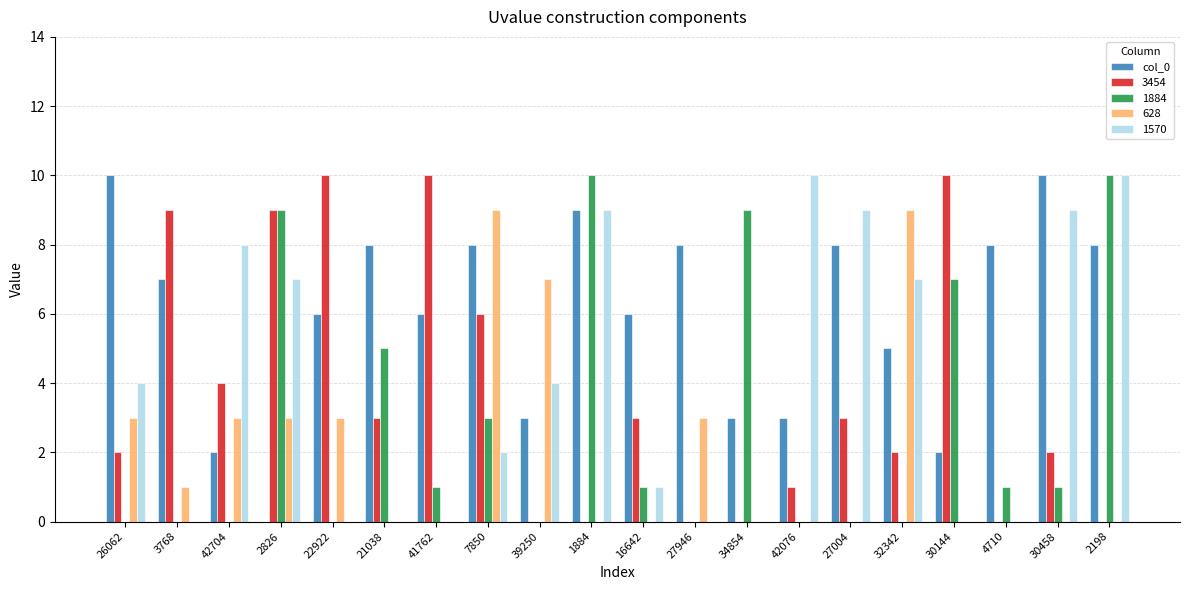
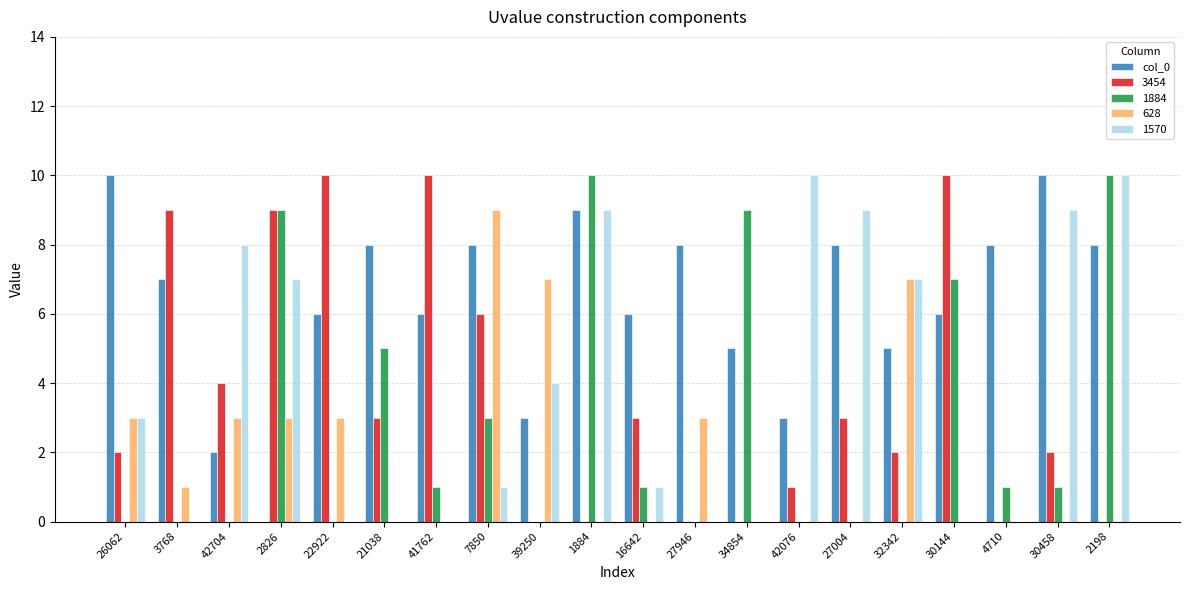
  {
    "col_0": {
      "26062": 10,
      "3768": 7,
      "42704": 2,
      "2826": 0,
      "22922": 6,
      "21038": 8,
      "41762": 6,
      "7850": 8,
      "39250": 3,
      "1884": 9,
      "16642": 6,
      "27946": 8,
-     "34854": 3,
+     "34854": 5,
      "42076": 3,
      "27004": 8,
      "32342": 5,
-     "30144": 2,
+     "30144": 6,
      "4710": 8,
      "30458": 10,
      "2198": 8
    },
    "3454": {
      "26062": 2,
      "3768": 9,
      "42704": 4,
      "2826": 9,
      "22922": 10,
      "21038": 3,
      "41762": 10,
      "7850": 6,
      "39250": 0,
      "1884": 0,
      "16642": 3,
      "27946": 0,
      "34854": 0,
      "42076": 1,
      "27004": 3,
      "32342": 2,
      "30144": 10,
      "4710": 0,
      "30458": 2,
      "2198": 0
    },
    "1884": {
      "26062": 0,
      "3768": 0,
      "42704": 0,
      "2826": 9,
      "22922": 0,
      "21038": 5,
      "41762": 1,
      "7850": 3,
      "39250": 0,
      "1884": 10,
      "16642": 1,
      "27946": 0,
      "34854": 9,
      "42076": 0,
      "27004": 0,
      "32342": 0,
      "30144": 7,
      "4710": 1,
      "30458": 1,
      "2198": 10
    },
    "628": {
      "26062": 3,
      "3768": 1,
      "42704": 3,
      "2826": 3,
      "22922": 3,
      "21038": 0,
      "41762": 0,
      "7850": 9,
      "39250": 7,
      "1884": 0,
      "16642": 0,
      "27946": 3,
      "34854": 0,
      "42076": 0,
      "27004": 0,
-     "32342": 9,
+     "32342": 7,
      "30144": 0,
      "4710": 0,
      "30458": 0,
      "2198": 0
    },
    "1570": {
-     "26062": 4,
+     "26062": 3,
      "3768": 0,
      "42704": 8,
      "2826": 7,
      "22922": 0,
      "21038": 0,
      "41762": 0,
-     "7850": 2,
+     "7850": 1,
      "39250": 4,
      "1884": 9,
      "16642": 1,
      "27946": 0,
      "34854": 0,
      "42076": 10,
      "27004": 9,
      "32342": 7,
      "30144": 0,
      "4710": 0,
      "30458": 9,
      "2198": 10
    }
  }
